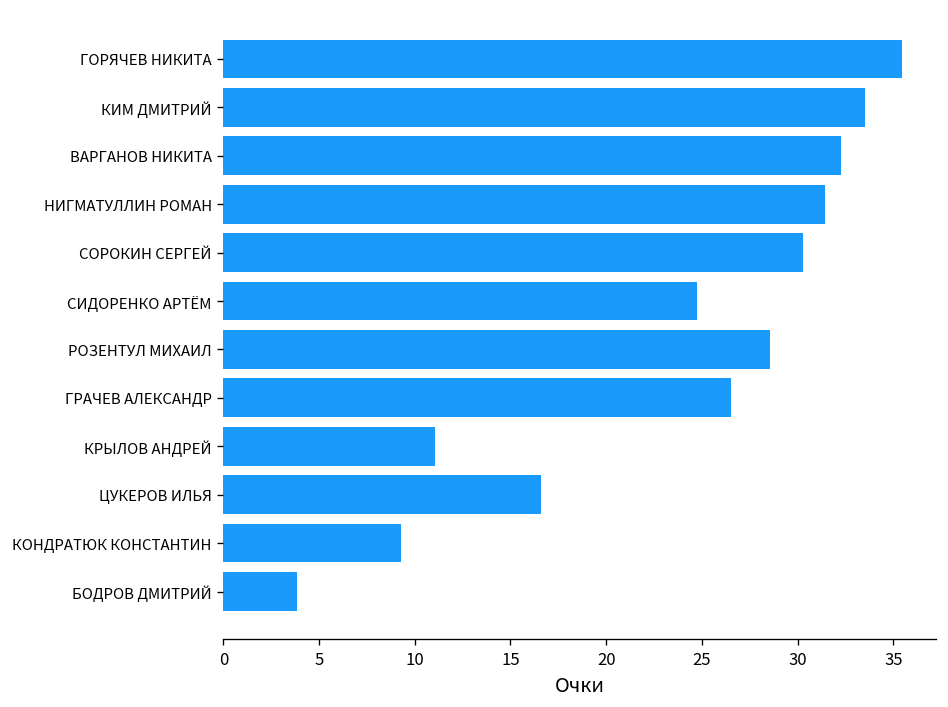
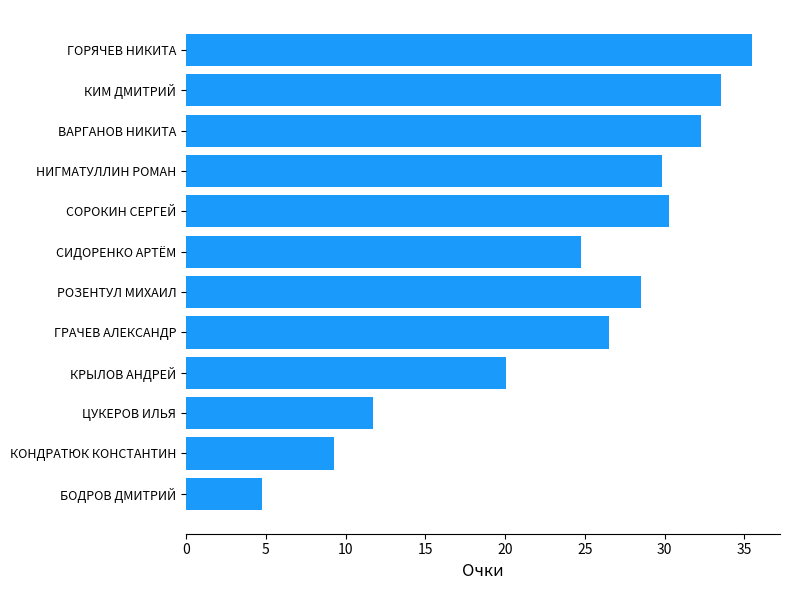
  {
    "ГОРЯЧЕВ НИКИТА": 35.5,
    "КИМ ДМИТРИЙ": 33.5,
    "ВАРГАНОВ НИКИТА": 32.3,
-   "НИГМАТУЛЛИН РОМАН": 31.4,
+   "НИГМАТУЛЛИН РОМАН": 29.8,
    "СОРОКИН СЕРГЕЙ": 30.3,
    "СИДОРЕНКО АРТЁМ": 24.7,
    "РОЗЕНТУЛ МИХАИЛ": 28.5,
    "ГРАЧЕВ АЛЕКСАНДР": 26.5,
-   "КРЫЛОВ АНДРЕЙ": 11.1,
-   "ЦУКЕРОВ ИЛЬЯ": 16.6,
+   "КРЫЛОВ АНДРЕЙ": 20.0,
+   "ЦУКЕРОВ ИЛЬЯ": 11.7,
    "КОНДРАТЮК КОНСТАНТИН": 9.3,
-   "БОДРОВ ДМИТРИЙ": 3.9
+   "БОДРОВ ДМИТРИЙ": 4.8
  }
